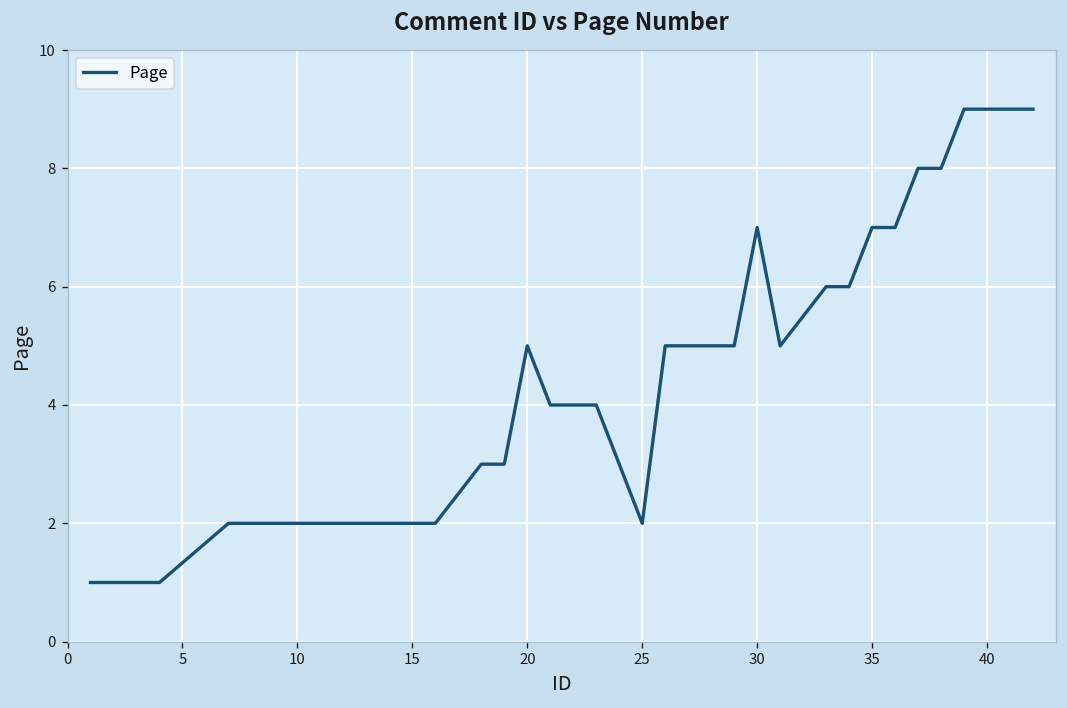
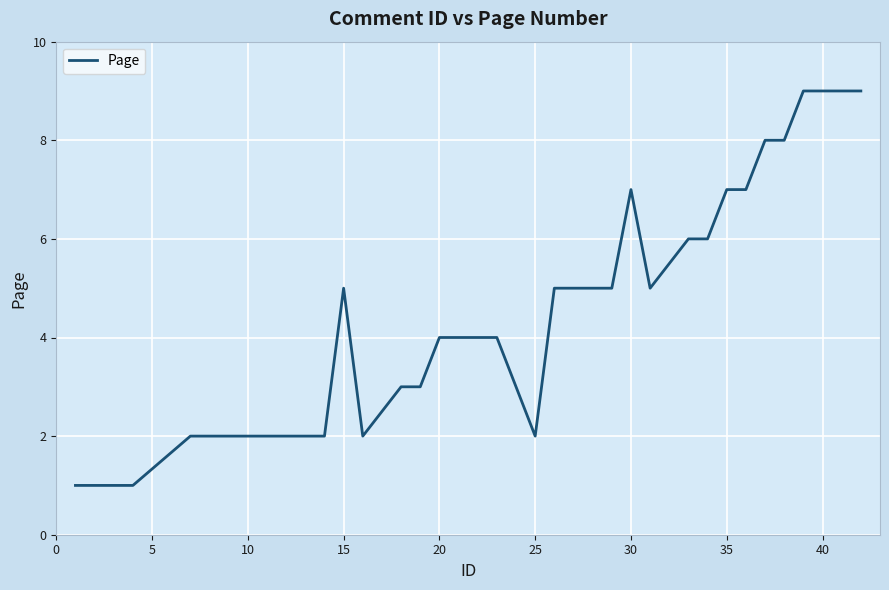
  {
    "10": 2,
-   "15": 2,
-   "20": 5,
+   "15": 5,
+   "20": 4,
    "25": 2,
    "30": 7,
    "35": 7,
    "40": 9
  }
